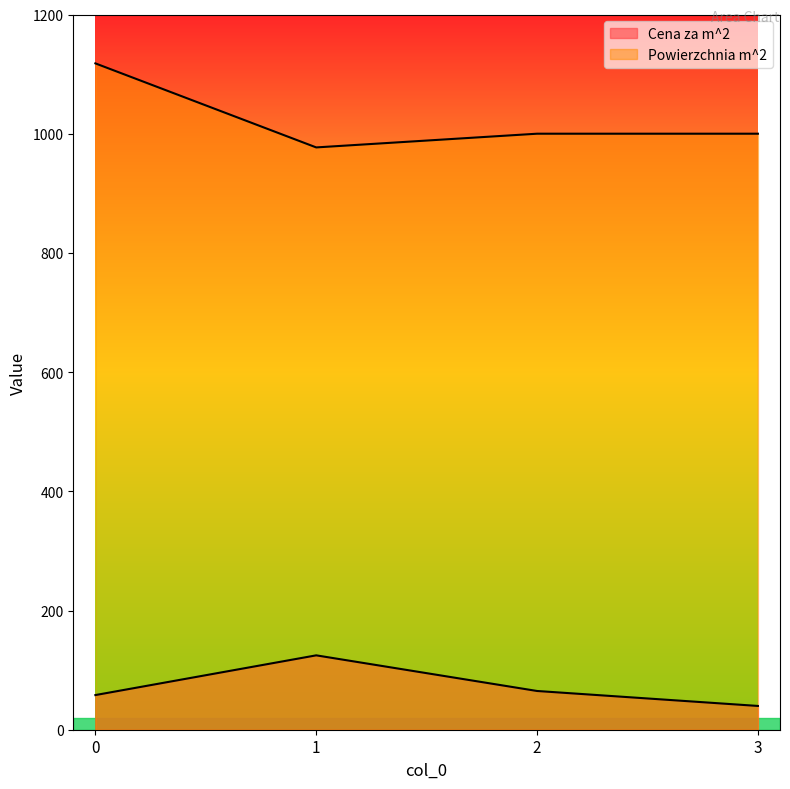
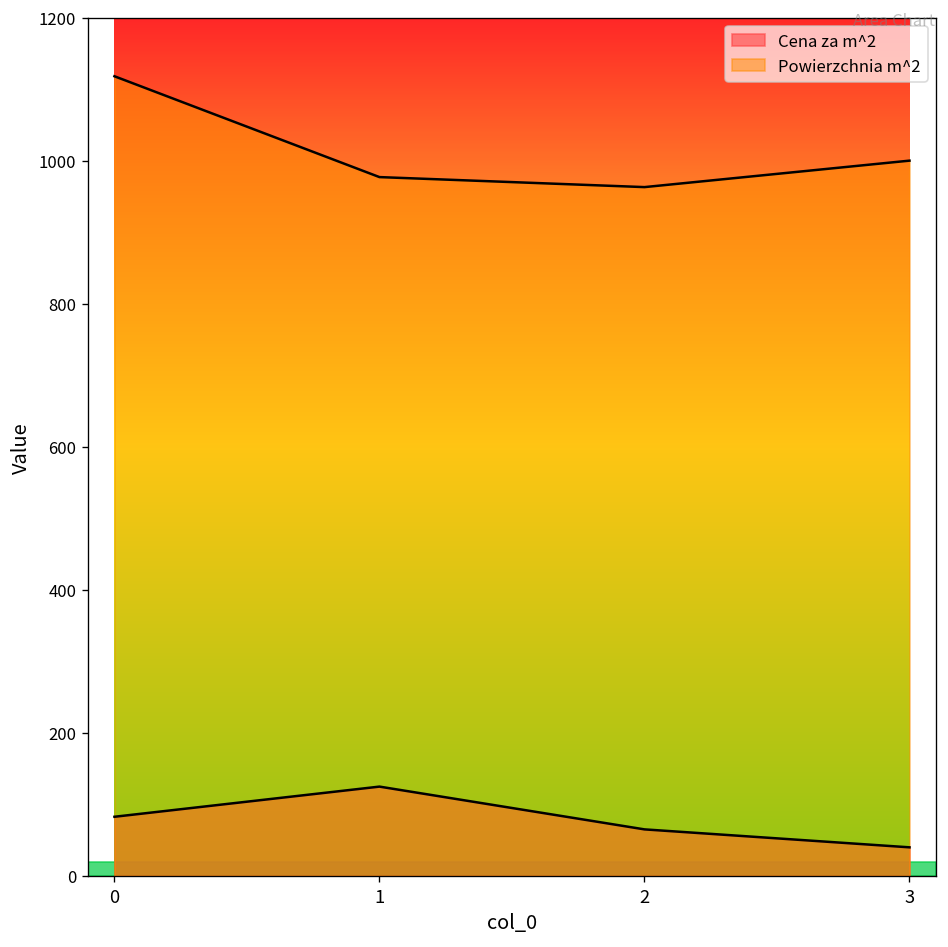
  {
    "Cena za m^2": {
-     "0": 60,
+     "0": 80,
      "1": 120,
      "2": 70,
      "3": 40
    },
    "Powierzchnia m^2": {
      "0": 1120,
      "1": 980,
-     "2": 1000,
+     "2": 960,
      "3": 1000
    }
  }
